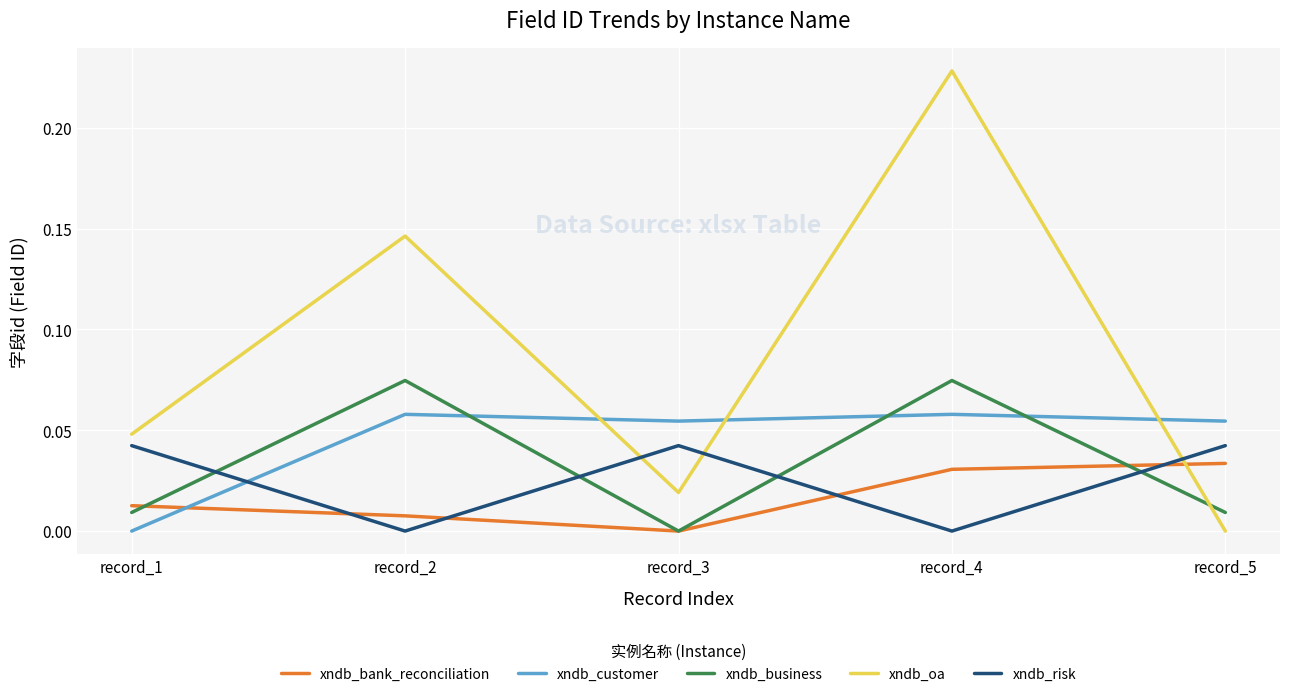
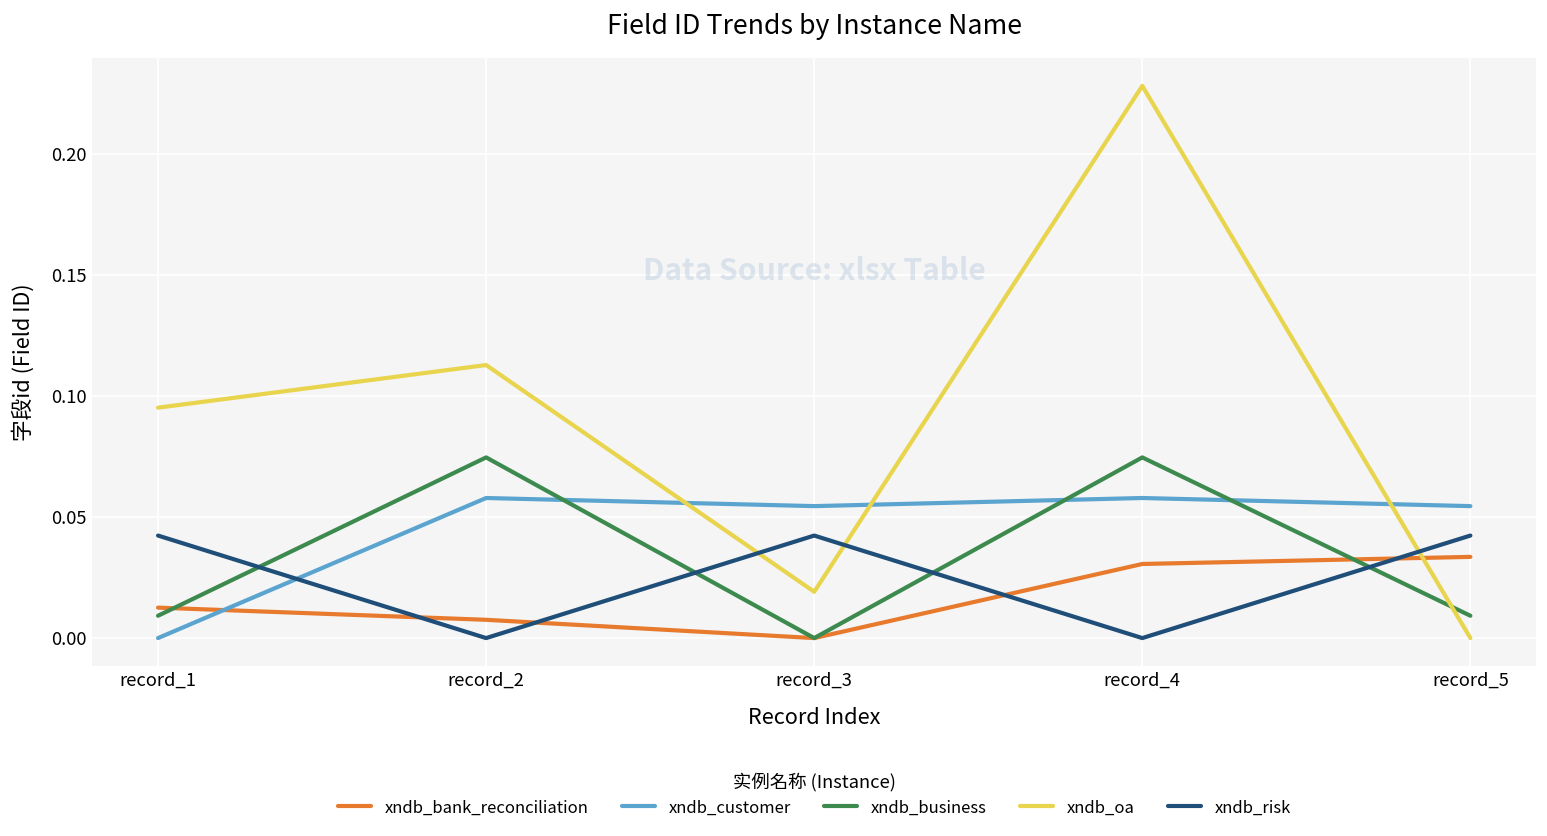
  {
    "xndb_bank_reconciliation": {
      "record_1": 0.013,
      "record_2": 0.008,
      "record_4": 0.031,
      "record_5": 0.034
    },
    "xndb_customer": {
      "record_1": 0.000,
      "record_2": 0.058,
      "record_3": 0.055,
      "record_4": 0.058,
      "record_5": 0.055
    },
    "xndb_business": {
      "record_1": 0.009,
      "record_2": 0.075,
      "record_4": 0.075,
      "record_5": 0.009
    },
    "xndb_oa": {
-     "record_1": 0.048,
-     "record_2": 0.146,
+     "record_1": 0.095,
+     "record_2": 0.113,
      "record_3": 0.019,
      "record_4": 0.228,
      "record_5": 0.000
    },
    "xndb_risk": {
      "record_1": 0.042,
      "record_2": 0.000,
      "record_3": 0.042,
      "record_4": 0.000,
      "record_5": 0.042
    }
  }
